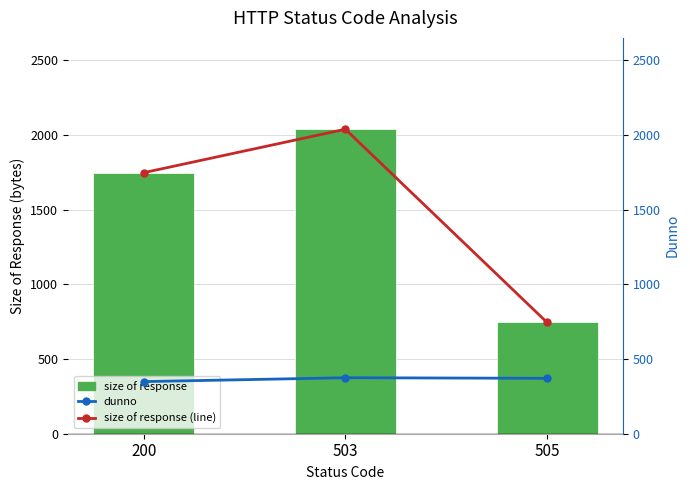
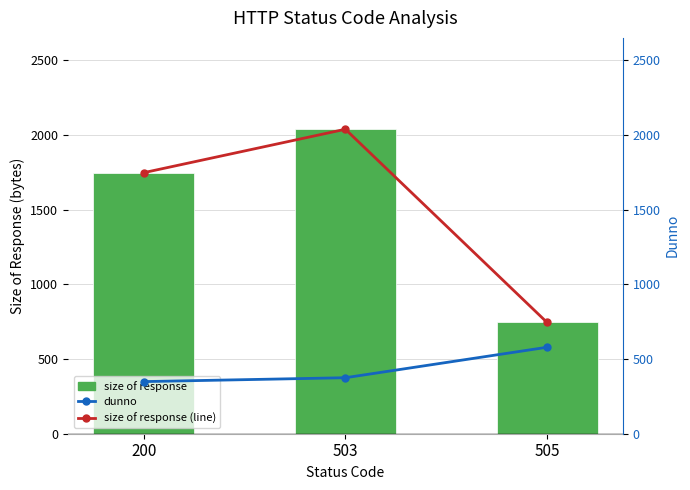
  {
    "dunno": {
      "503": 380,
-     "505": 370
+     "505": 580
    },
    "size of response (line)": {
      "200": 1750,
      "503": 2040,
      "505": 750
    }
  }
